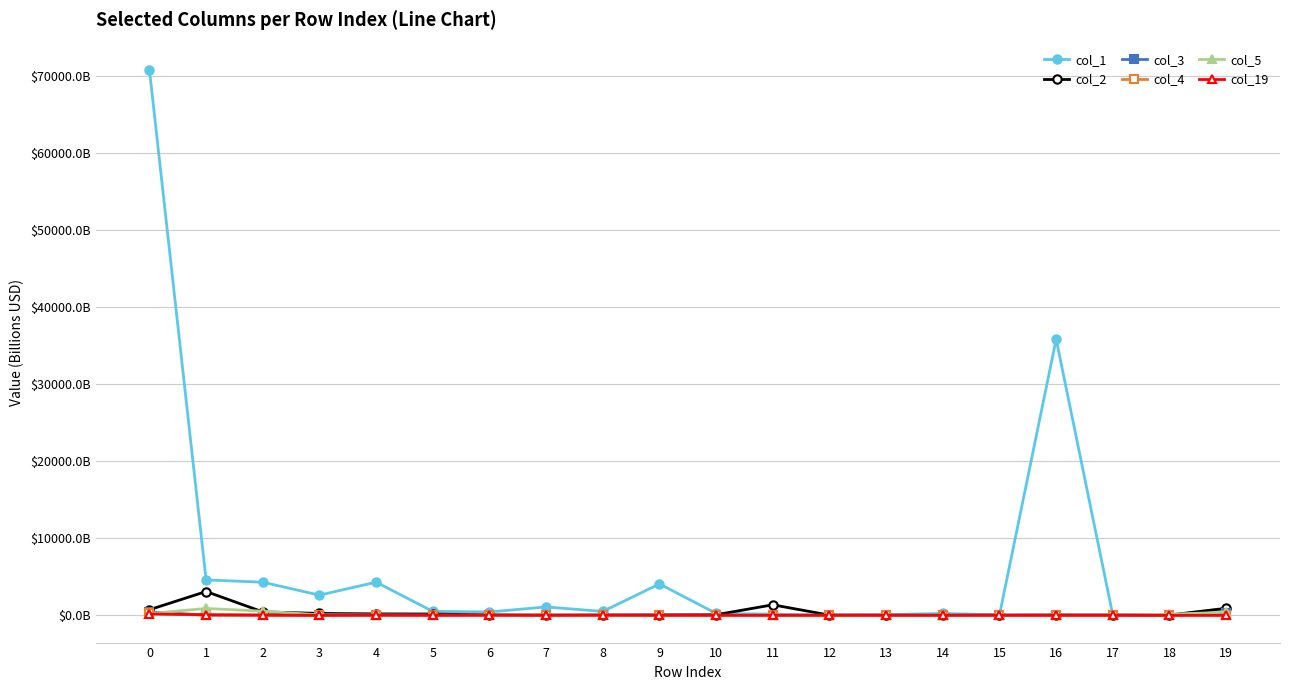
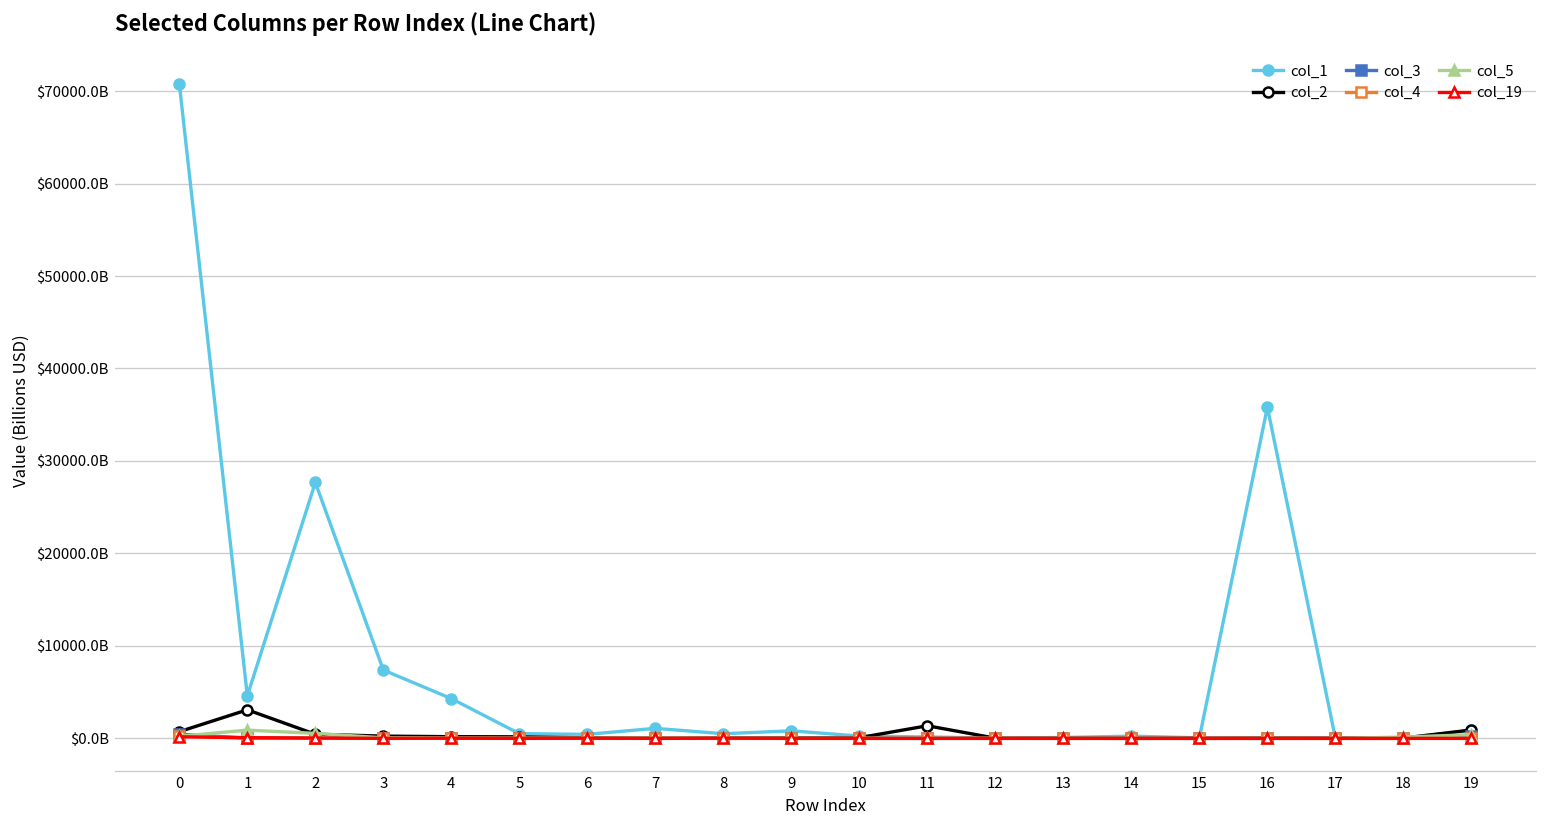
  {
    "col_1": {
      "0": "$71000000000000",
      "1": "$5000000000000",
-     "2": "$4000000000000",
-     "3": "$3000000000000",
+     "2": "$28000000000000",
+     "3": "$7000000000000",
      "4": "$4000000000000",
      "5": "$1000000000000",
      "6": "$0",
      "7": "$1000000000000",
      "8": "$1000000000000",
-     "9": "$4000000000000",
+     "9": "$1000000000000",
      "16": "$36000000000000"
    },
    "col_2": {
      "1": "$3000000000000",
      "11": "$1000000000000"
    },
    "col_5": {
      "1": "$1000000000000"
    }
  }
